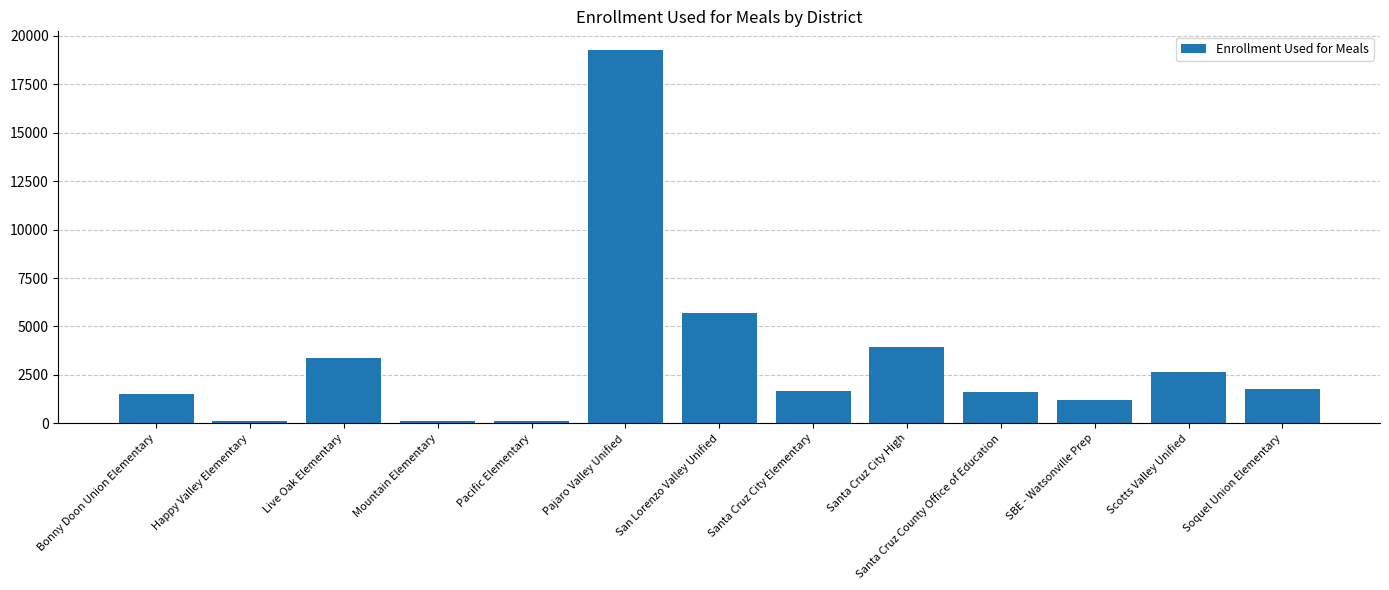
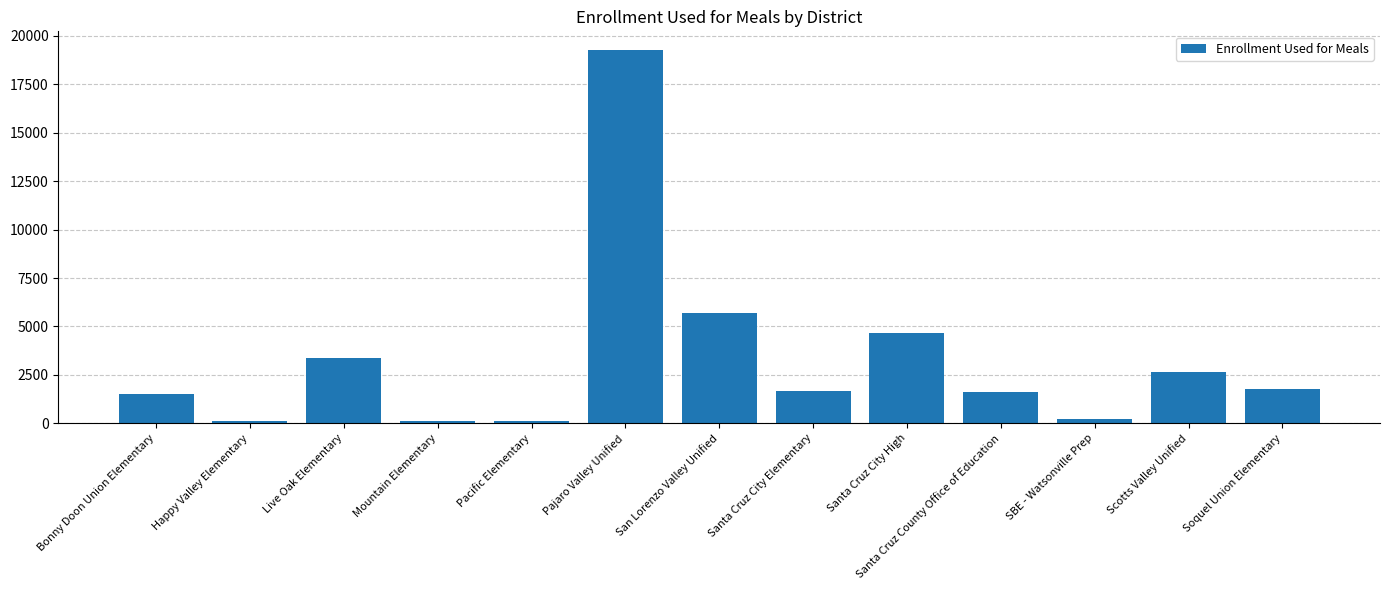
  {
    "Bonny Doon Union Elementary": 1500,
    "Live Oak Elementary": 3400,
    "Mountain Elementary": 100,
    "Pacific Elementary": 100,
    "Pajaro Valley Unified": 19300,
    "San Lorenzo Valley Unified": 5700,
    "Santa Cruz City Elementary": 1700,
-   "Santa Cruz City High": 3900,
+   "Santa Cruz City High": 4600,
    "Santa Cruz County Office of Education": 1600,
-   "SBE - Watsonville Prep": 1200,
+   "SBE - Watsonville Prep": 200,
    "Scotts Valley Unified": 2600,
    "Soquel Union Elementary": 1700
  }
